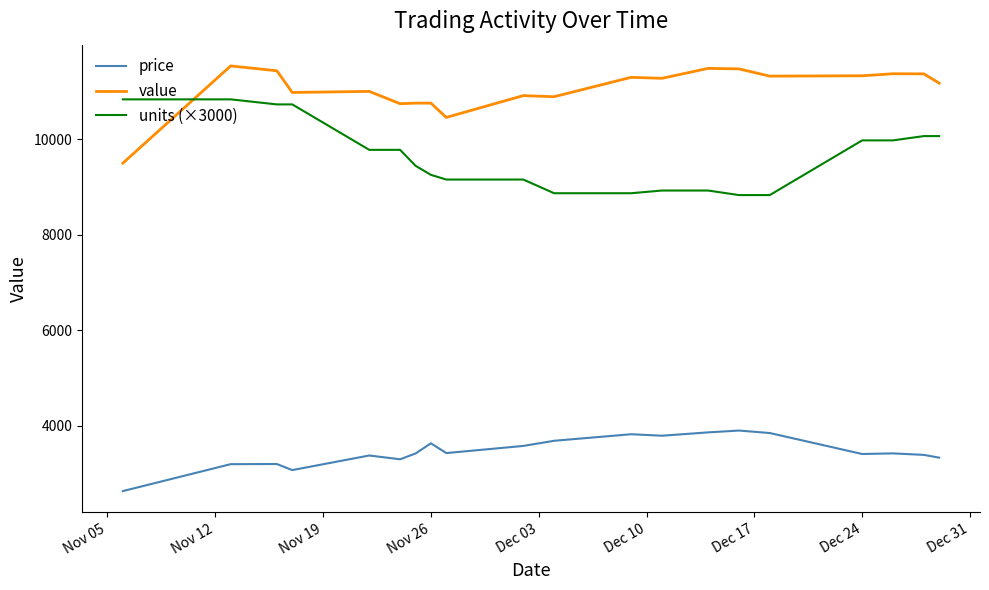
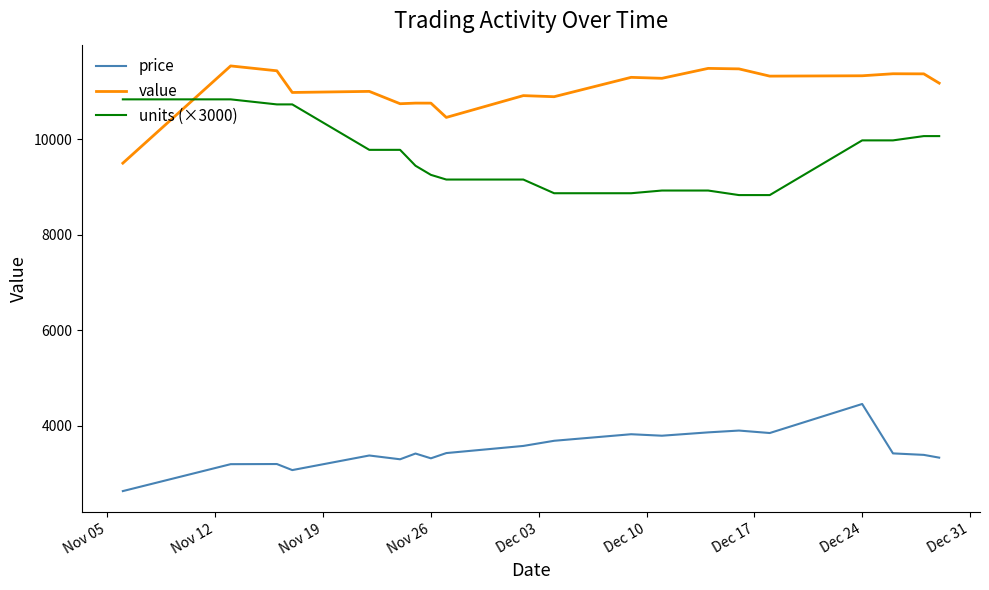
  {
    "price": {
-     "Nov 26": 3600,
-     "Dec 24": 3400
+     "Nov 26": 3300,
+     "Dec 24": 4500
    },
    "value": {
      "Nov 26": 10800,
      "Dec 24": 11300
    },
    "units (×3000)": {
      "Nov 26": 9300,
      "Dec 24": 10000
    }
  }
